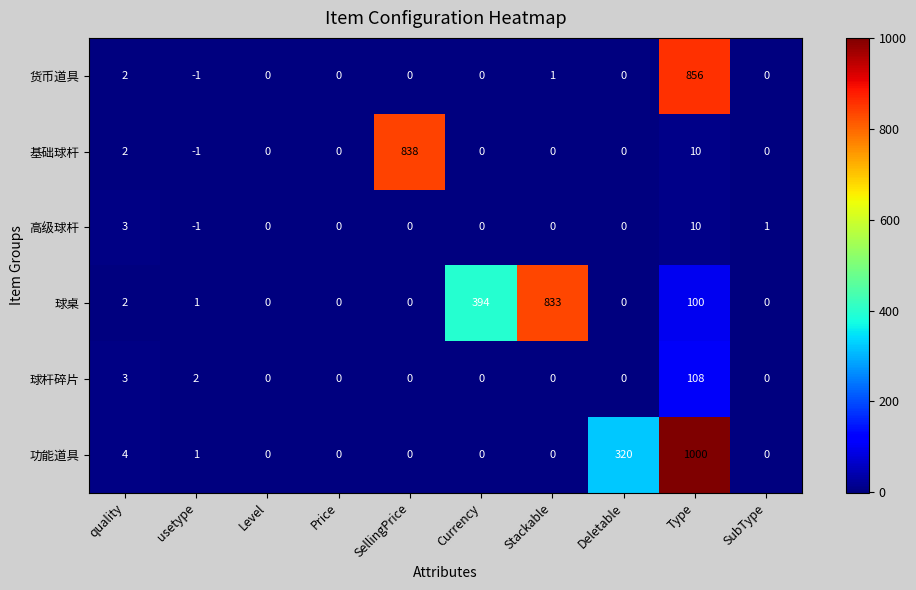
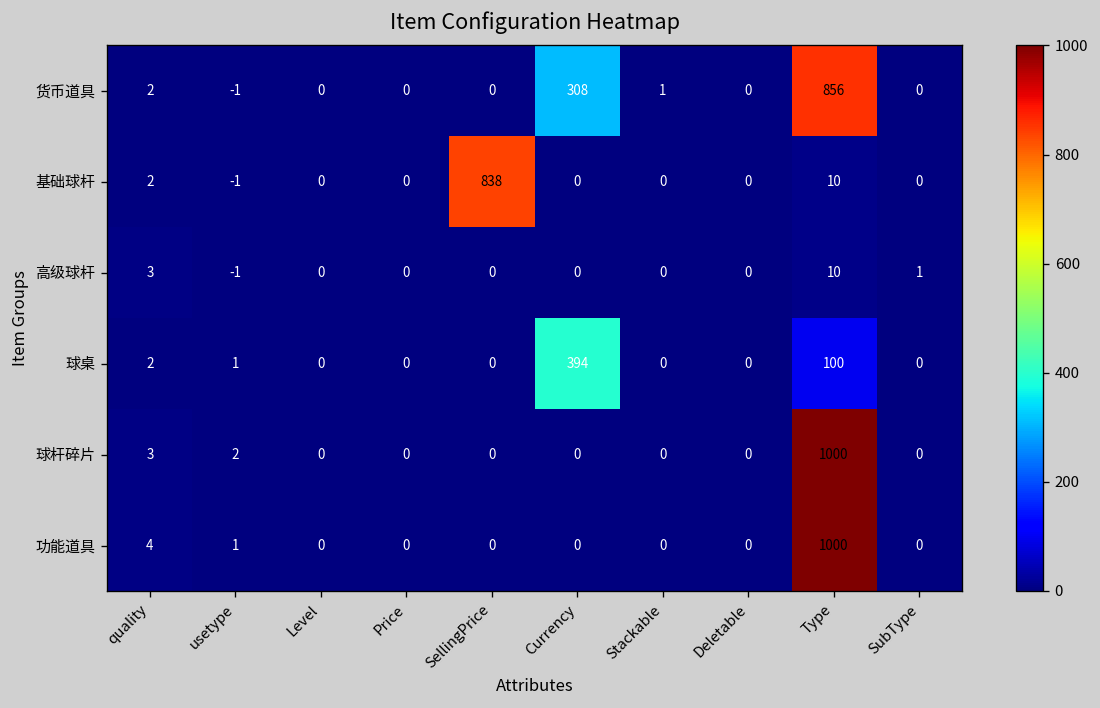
  {
    "货币道具": {
      "quality": 2,
      "usetype": -1,
      "Level": 0,
      "Price": 0,
      "SellingPrice": 0,
-     "Currency": 0,
+     "Currency": 308,
      "Stackable": 1,
      "Deletable": 0,
      "Type": 856,
      "SubType": 0
    },
    "基础球杆": {
      "quality": 2,
      "usetype": -1,
      "Level": 0,
      "Price": 0,
      "SellingPrice": 838,
      "Currency": 0,
      "Stackable": 0,
      "Deletable": 0,
      "Type": 10,
      "SubType": 0
    },
    "高级球杆": {
      "quality": 3,
      "usetype": -1,
      "Level": 0,
      "Price": 0,
      "SellingPrice": 0,
      "Currency": 0,
      "Stackable": 0,
      "Deletable": 0,
      "Type": 10,
      "SubType": 1
    },
    "球桌": {
      "quality": 2,
      "usetype": 1,
      "Level": 0,
      "Price": 0,
      "SellingPrice": 0,
      "Currency": 394,
-     "Stackable": 833,
+     "Stackable": 0,
      "Deletable": 0,
      "Type": 100,
      "SubType": 0
    },
    "球杆碎片": {
      "quality": 3,
      "usetype": 2,
      "Level": 0,
      "Price": 0,
      "SellingPrice": 0,
      "Currency": 0,
      "Stackable": 0,
      "Deletable": 0,
-     "Type": 108,
+     "Type": 1000,
      "SubType": 0
    },
    "功能道具": {
      "quality": 4,
      "usetype": 1,
      "Level": 0,
      "Price": 0,
      "SellingPrice": 0,
      "Currency": 0,
      "Stackable": 0,
-     "Deletable": 320,
+     "Deletable": 0,
      "Type": 1000,
      "SubType": 0
    }
  }
